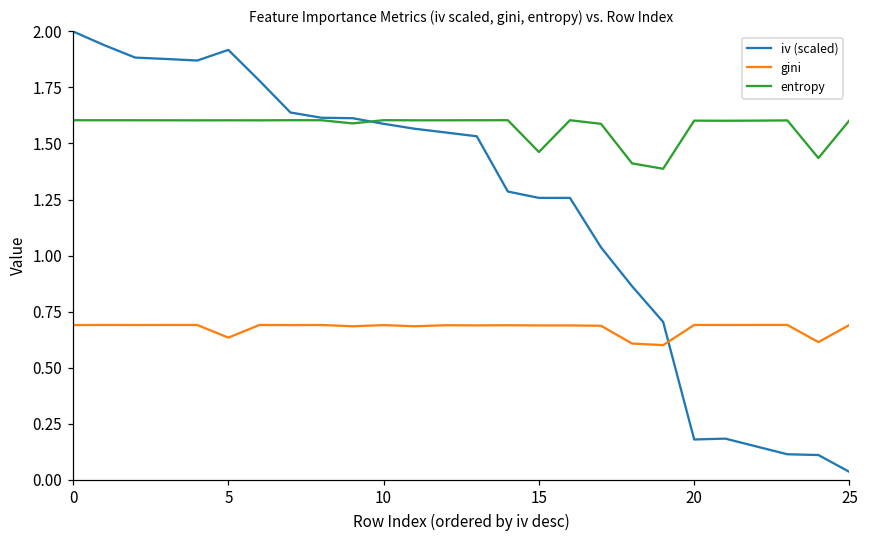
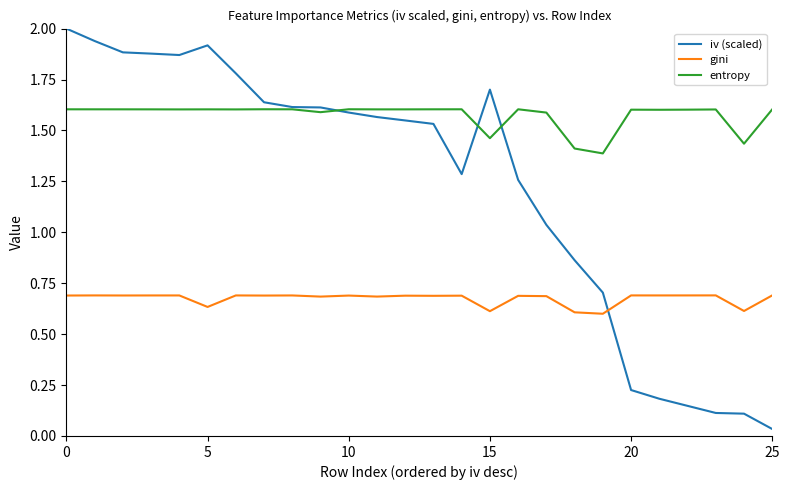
  {
    "iv (scaled)": {
      "0": 2.00,
      "5": 1.92,
      "10": 1.59,
-     "15": 1.26,
-     "20": 0.18,
+     "15": 1.70,
+     "20": 0.23,
      "25": 0.03
    },
    "gini": {
      "0": 0.69,
      "5": 0.63,
      "10": 0.69,
-     "15": 0.69,
+     "15": 0.61,
      "20": 0.69,
      "25": 0.69
    },
    "entropy": {
      "0": 1.60,
      "5": 1.60,
      "10": 1.60,
      "15": 1.46,
      "20": 1.60,
      "25": 1.60
    }
  }
